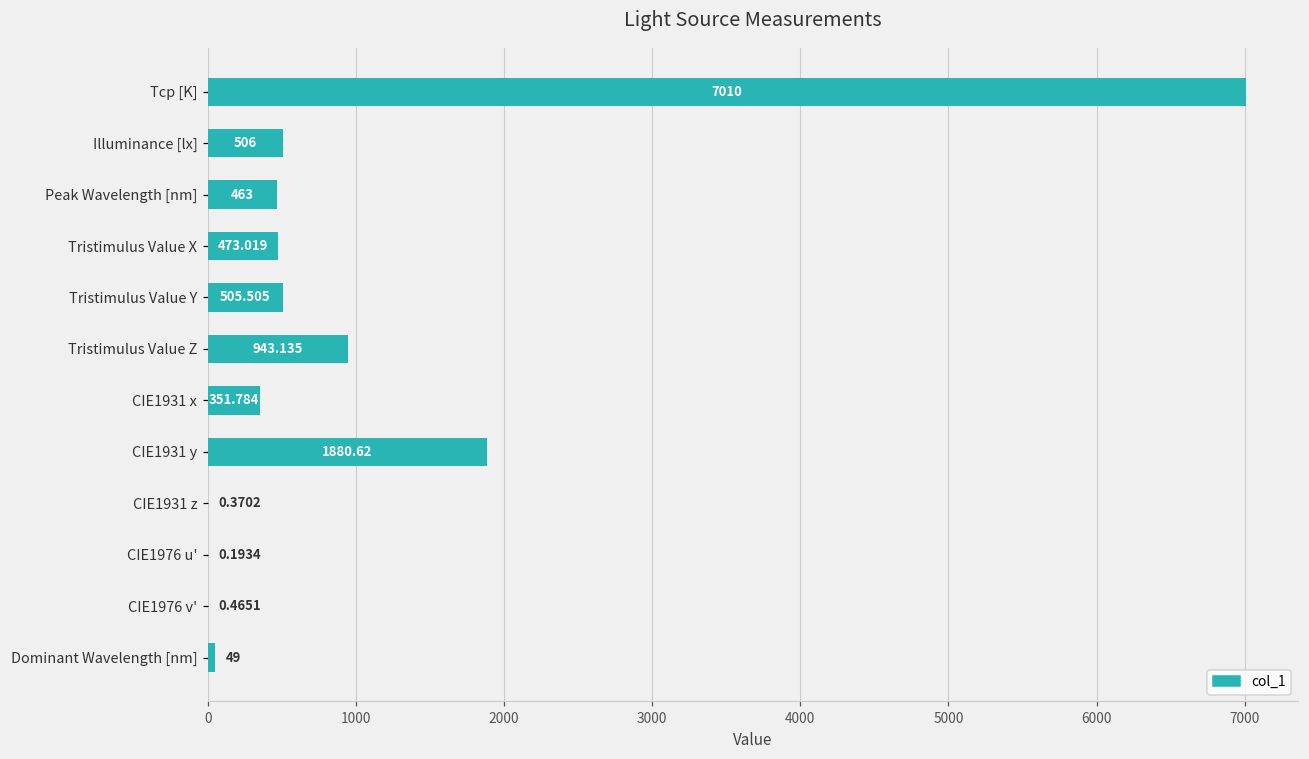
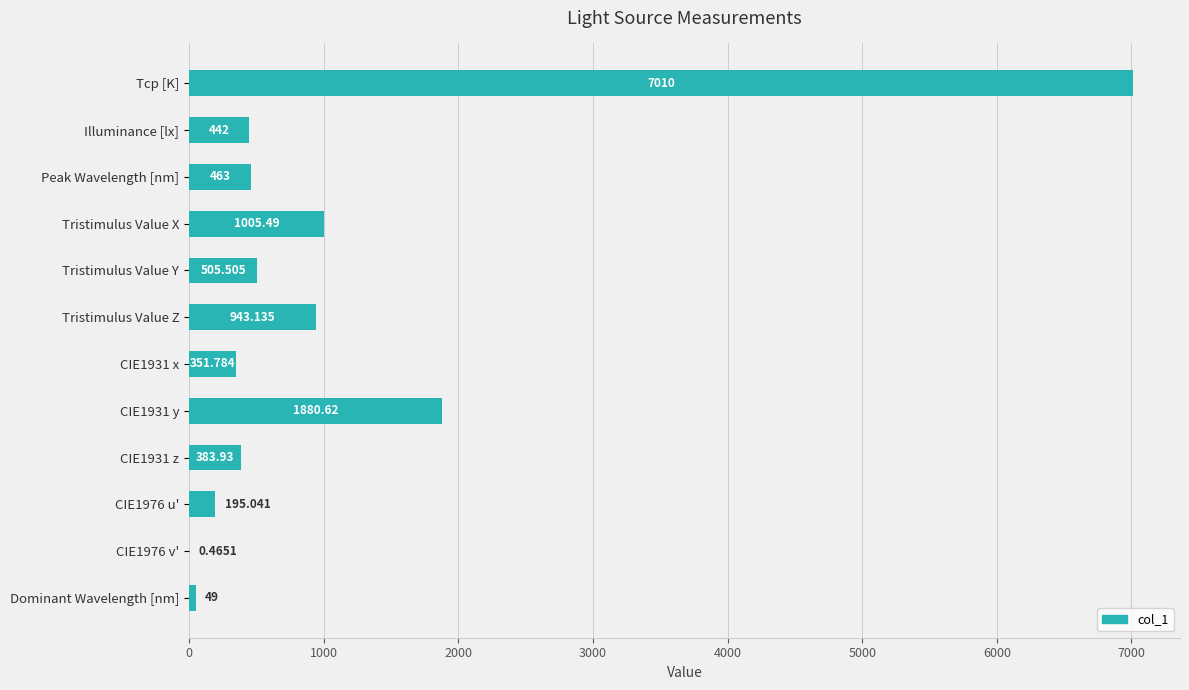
  {
    "Tcp [K]": 7010,
-   "Illuminance [lx]": 506,
+   "Illuminance [lx]": 442,
    "Peak Wavelength [nm]": 463,
-   "Tristimulus Value X": 473.019,
+   "Tristimulus Value X": 1005.49,
    "Tristimulus Value Y": 505.505,
    "Tristimulus Value Z": 943.135,
    "CIE1931 x": 351.784,
    "CIE1931 y": 1880.62,
-   "CIE1931 z": 0.3702,
-   "CIE1976 u'": 0.1934,
+   "CIE1931 z": 383.93,
+   "CIE1976 u'": 195.041,
    "CIE1976 v'": 0.4651,
    "Dominant Wavelength [nm]": 49
  }
